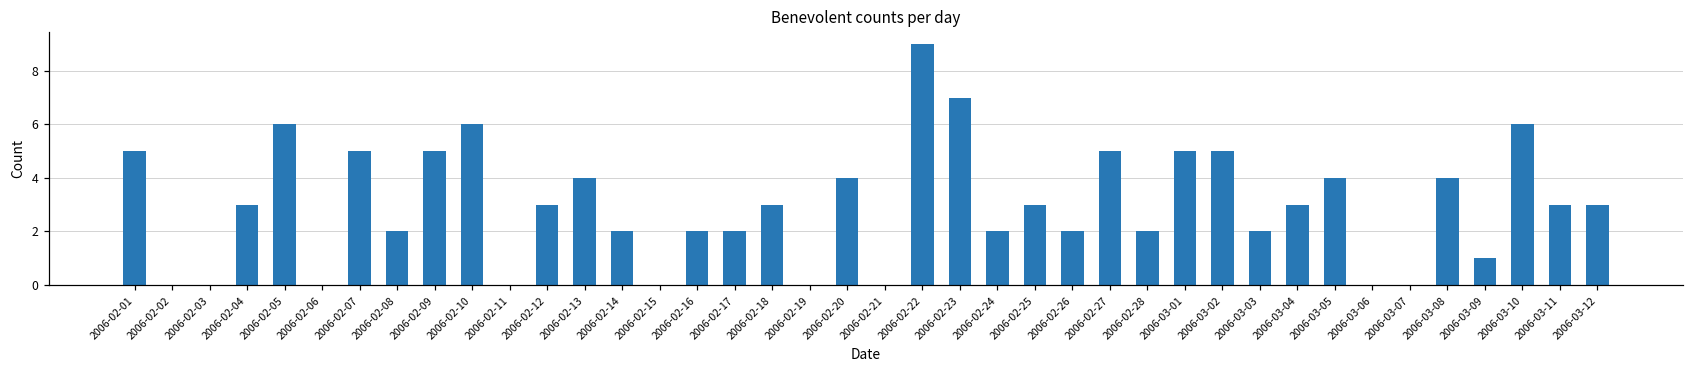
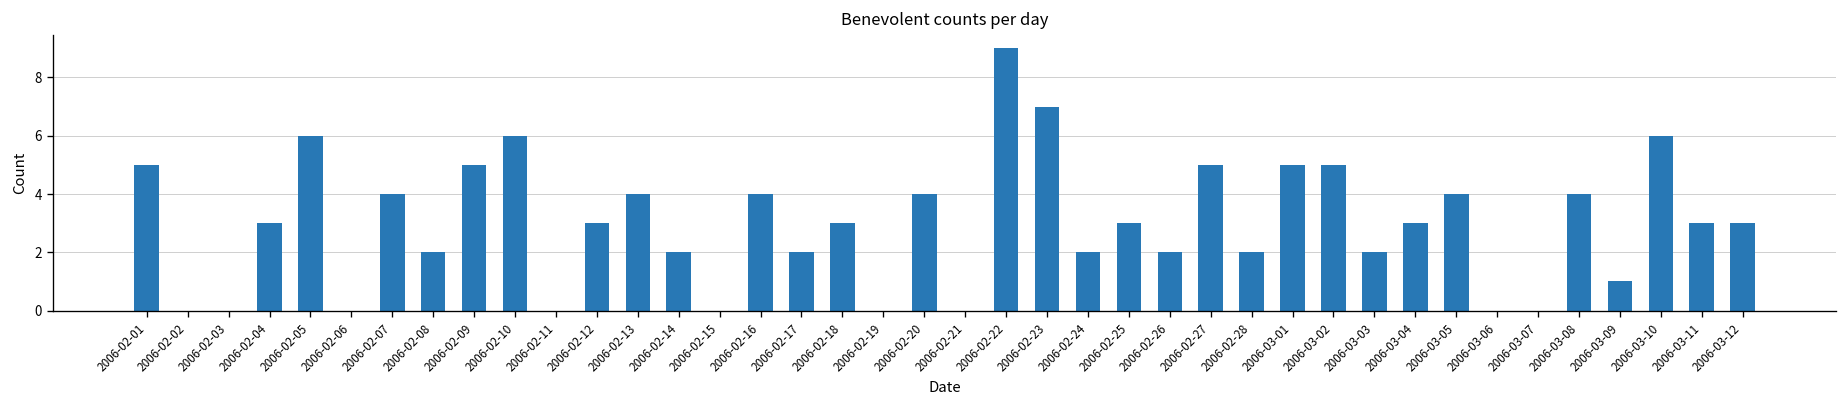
  {
    "2006-02-01": 5,
    "2006-02-02": 0,
    "2006-02-03": 0,
    "2006-02-04": 3,
    "2006-02-05": 6,
    "2006-02-06": 0,
-   "2006-02-07": 5,
+   "2006-02-07": 4,
    "2006-02-08": 2,
    "2006-02-09": 5,
    "2006-02-10": 6,
    "2006-02-11": 0,
    "2006-02-12": 3,
    "2006-02-13": 4,
    "2006-02-14": 2,
    "2006-02-15": 0,
-   "2006-02-16": 2,
+   "2006-02-16": 4,
    "2006-02-17": 2,
    "2006-02-18": 3,
    "2006-02-19": 0,
    "2006-02-20": 4,
    "2006-02-21": 0,
    "2006-02-22": 9,
    "2006-02-23": 7,
    "2006-02-24": 2,
    "2006-02-25": 3,
    "2006-02-26": 2,
    "2006-02-27": 5,
    "2006-02-28": 2,
    "2006-03-01": 5,
    "2006-03-02": 5,
    "2006-03-03": 2,
    "2006-03-04": 3,
    "2006-03-05": 4,
    "2006-03-06": 0,
    "2006-03-07": 0,
    "2006-03-08": 4,
    "2006-03-09": 1,
    "2006-03-10": 6,
    "2006-03-11": 3,
    "2006-03-12": 3
  }
